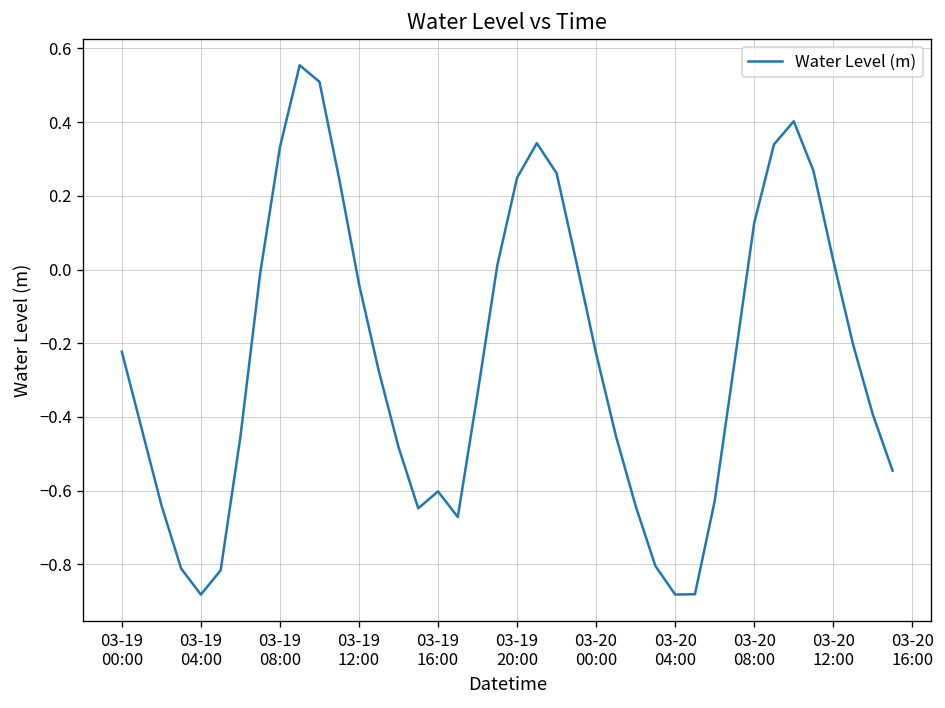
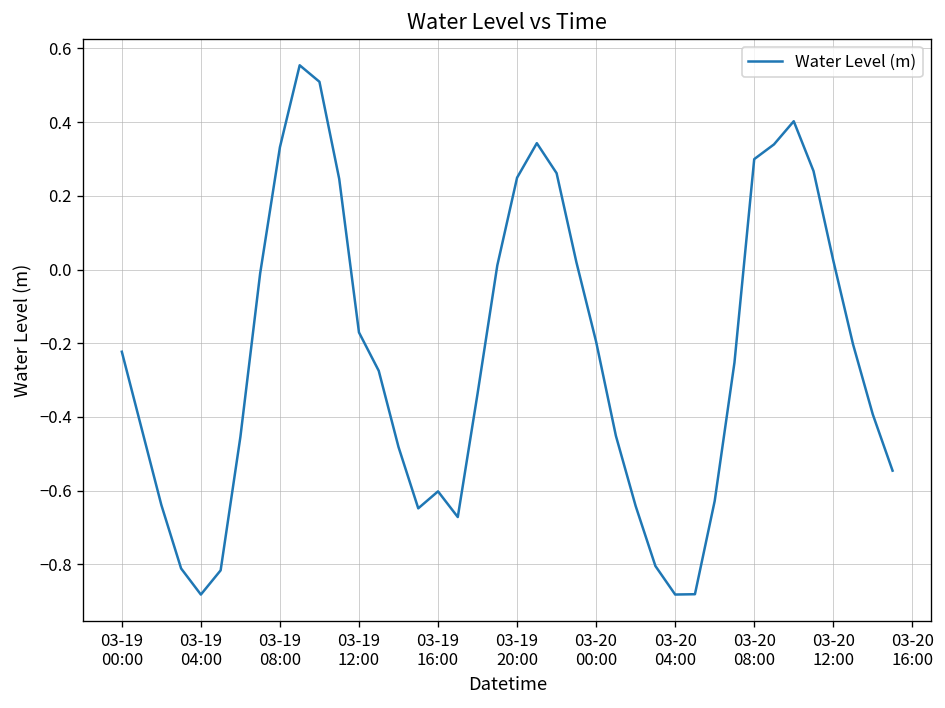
  {
    "03-19 00:00": -0.22,
    "03-19 04:00": -0.88,
    "03-19 08:00": 0.33,
-   "03-19 12:00": -0.04,
+   "03-19 12:00": -0.17,
    "03-19 16:00": -0.60,
    "03-19 20:00": 0.25,
-   "03-20 00:00": -0.23,
+   "03-20 00:00": -0.20,
    "03-20 04:00": -0.88,
-   "03-20 08:00": 0.13,
+   "03-20 08:00": 0.30,
    "03-20 12:00": 0.02
  }
